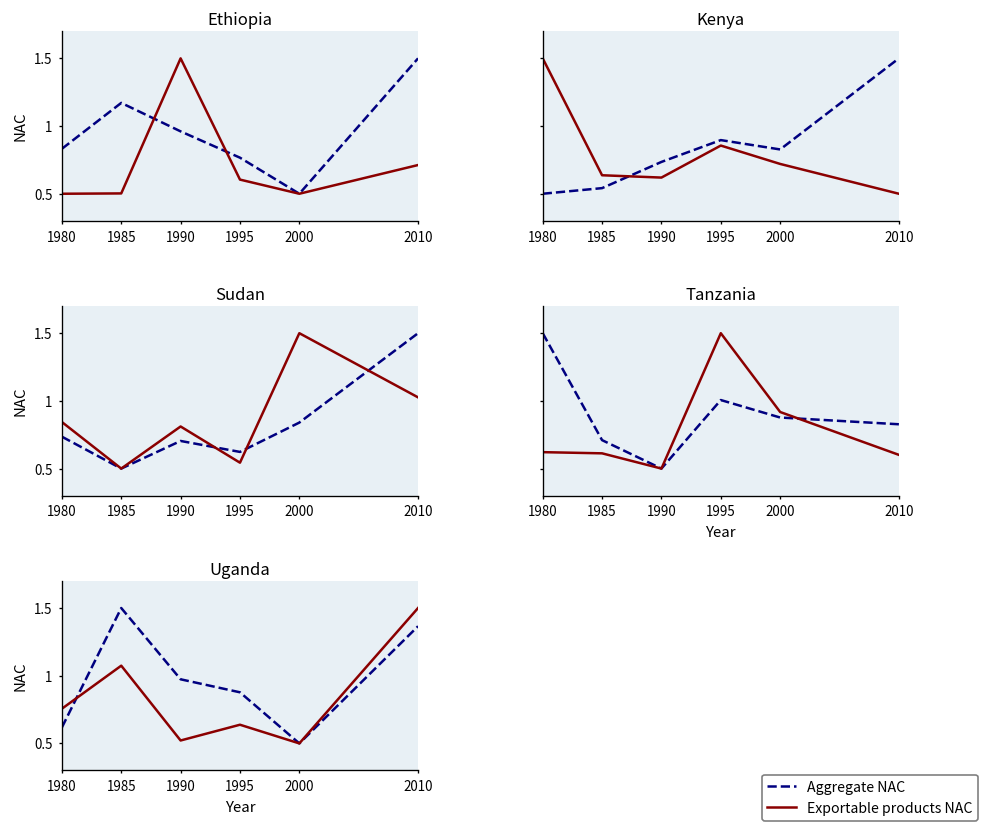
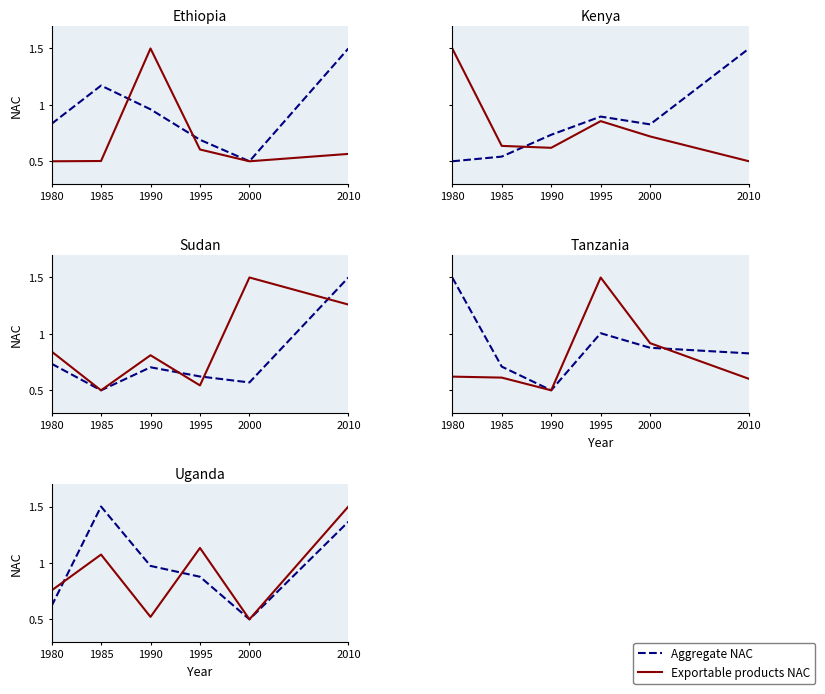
  {
    "Ethiopia": {
      "Aggregate NAC": {
        "1980": 0.83,
        "1985": 1.17,
        "1990": 0.96,
-       "1995": 0.77,
+       "1995": 0.69,
        "2010": 1.50
      },
      "Exportable products NAC": {
        "1980": 0.50,
        "1985": 0.50,
        "1990": 1.50,
        "1995": 0.60,
-       "2010": 0.71
+       "2010": 0.57
      }
    },
    "Sudan": {
      "Aggregate NAC": {
        "1980": 0.74,
        "1990": 0.70,
        "1995": 0.62,
-       "2000": 0.84,
+       "2000": 0.57,
        "2010": 1.50
      },
      "Exportable products NAC": {
        "1980": 0.84,
        "1990": 0.81,
        "1995": 0.54,
        "2000": 1.50,
-       "2010": 1.03
+       "2010": 1.26
      }
    },
    "Uganda": {
      "Aggregate NAC": {
        "1980": 0.62,
        "1985": 1.50,
        "1990": 0.97,
        "1995": 0.88,
        "2010": 1.37
      },
      "Exportable products NAC": {
        "1980": 0.76,
        "1985": 1.07,
        "1990": 0.52,
-       "1995": 0.64,
+       "1995": 1.13,
        "2010": 1.50
      }
    }
  }
